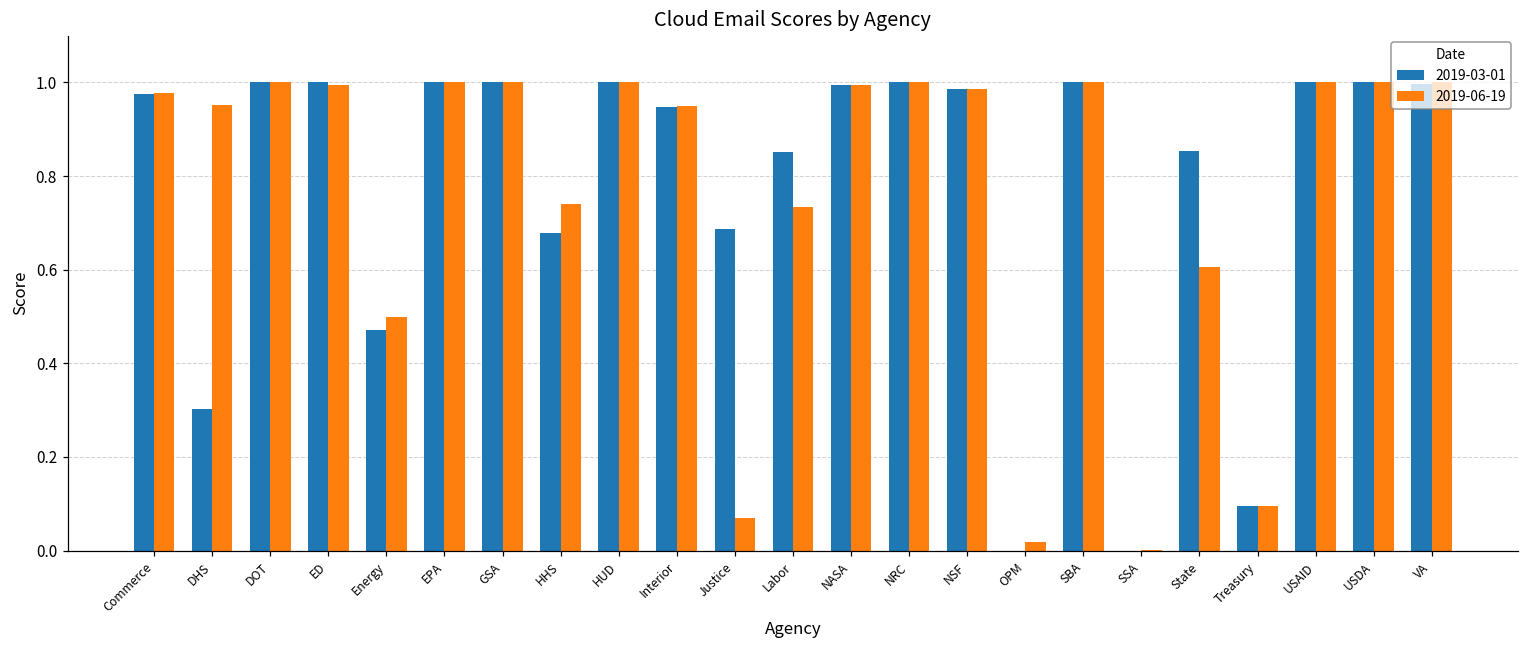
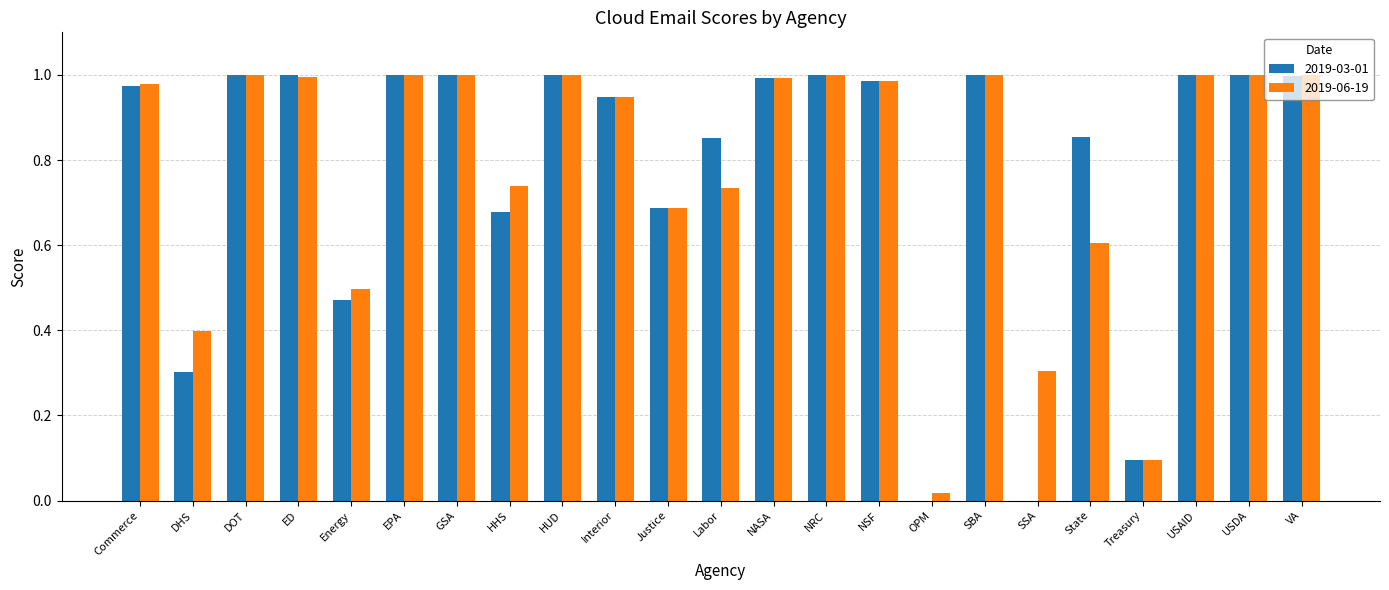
  {
    "2019-03-01": {
      "Commerce": 0.97,
      "DHS": 0.30,
      "DOT": 1.00,
      "ED": 1.00,
      "Energy": 0.47,
      "EPA": 1.00,
      "GSA": 1.00,
      "HHS": 0.68,
      "HUD": 1.00,
      "Interior": 0.95,
      "Justice": 0.69,
      "Labor": 0.85,
      "NASA": 0.99,
      "NRC": 1.00,
      "NSF": 0.99,
      "OPM": 0.00,
      "SBA": 1.00,
      "State": 0.85,
      "Treasury": 0.10,
      "USAID": 1.00,
      "USDA": 1.00
    },
    "2019-06-19": {
      "Commerce": 0.98,
-     "DHS": 0.95,
+     "DHS": 0.40,
      "DOT": 1.00,
      "ED": 1.00,
      "Energy": 0.50,
      "EPA": 1.00,
      "GSA": 1.00,
      "HHS": 0.74,
      "HUD": 1.00,
      "Interior": 0.95,
-     "Justice": 0.07,
+     "Justice": 0.69,
      "Labor": 0.73,
      "NASA": 0.99,
      "NRC": 1.00,
      "NSF": 0.99,
      "OPM": 0.02,
      "SBA": 1.00,
-     "SSA": 0.00,
+     "SSA": 0.30,
      "State": 0.60,
      "Treasury": 0.10,
      "USAID": 1.00,
      "USDA": 1.00
    }
  }
